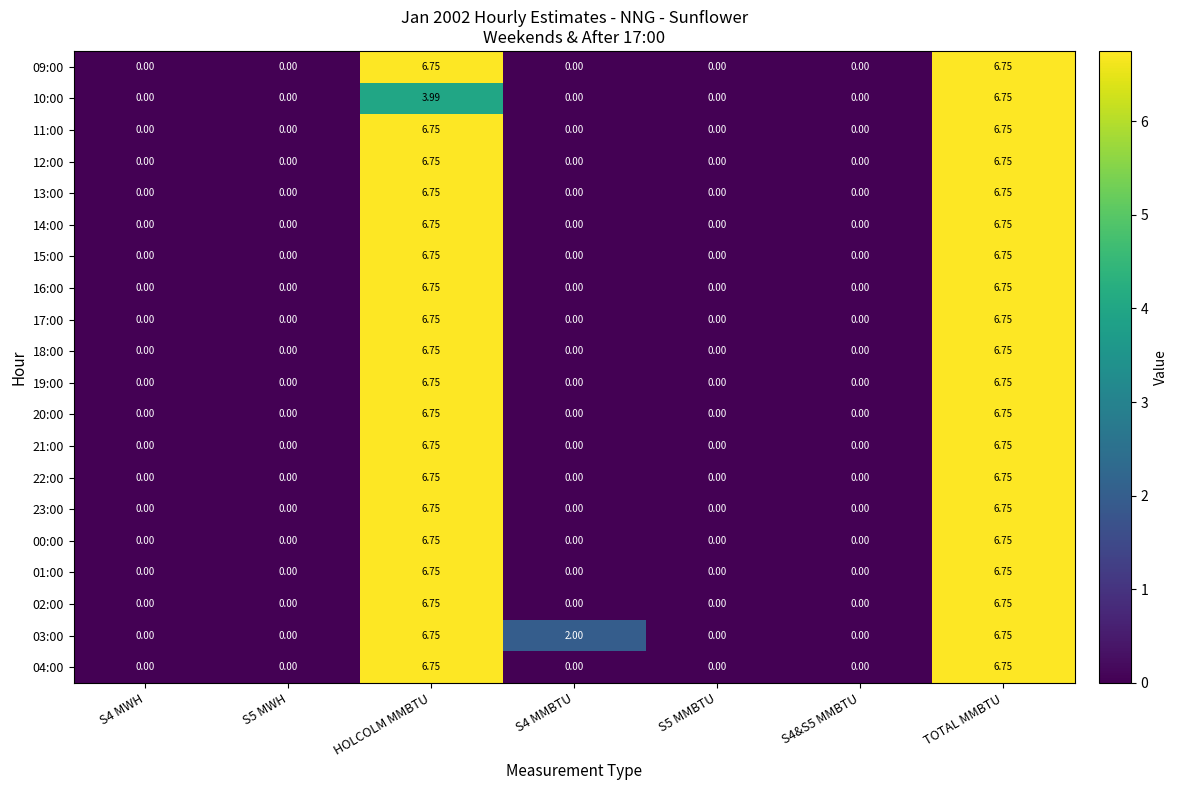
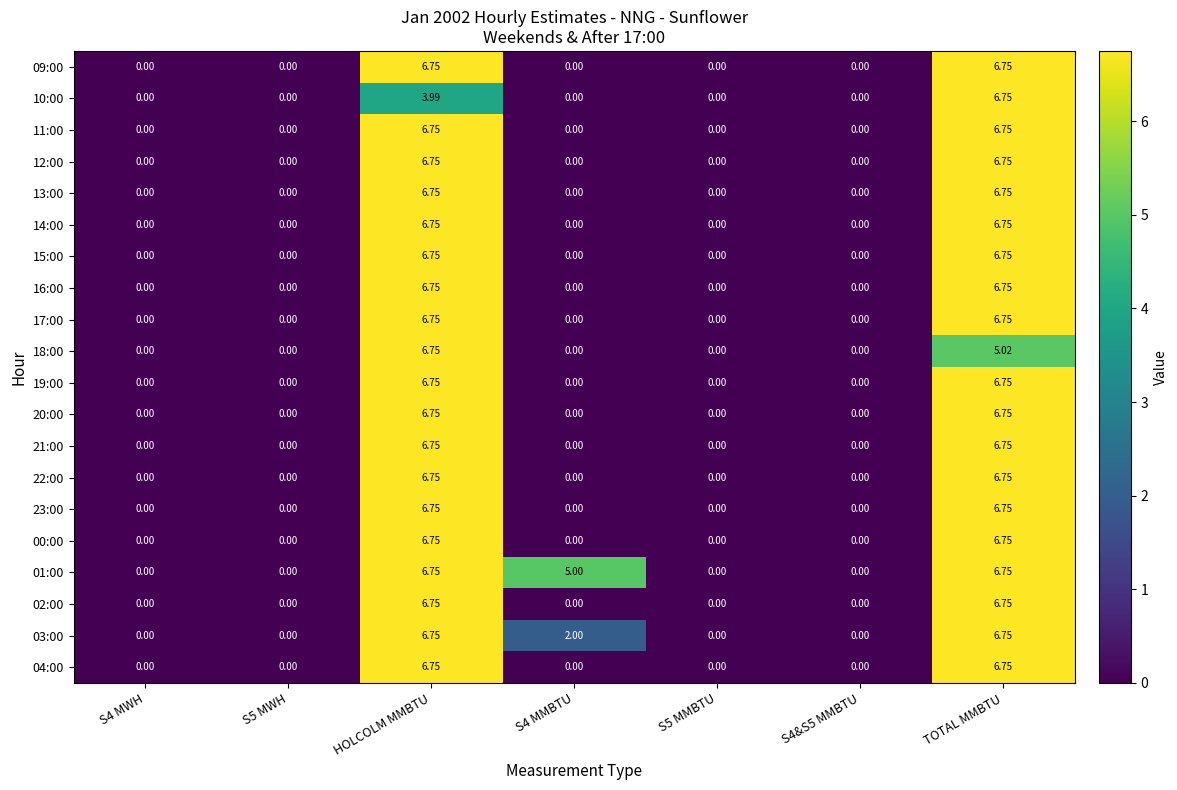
  {
    "09:00": {
      "S4 MWH": 0.00,
      "S5 MWH": 0.00,
      "HOLCOLM MMBTU": 6.75,
      "S4 MMBTU": 0.00,
      "S5 MMBTU": 0.00,
      "S4&S5 MMBTU": 0.00,
      "TOTAL MMBTU": 6.75
    },
    "10:00": {
      "S4 MWH": 0.00,
      "S5 MWH": 0.00,
      "HOLCOLM MMBTU": 3.99,
      "S4 MMBTU": 0.00,
      "S5 MMBTU": 0.00,
      "S4&S5 MMBTU": 0.00,
      "TOTAL MMBTU": 6.75
    },
    "11:00": {
      "S4 MWH": 0.00,
      "S5 MWH": 0.00,
      "HOLCOLM MMBTU": 6.75,
      "S4 MMBTU": 0.00,
      "S5 MMBTU": 0.00,
      "S4&S5 MMBTU": 0.00,
      "TOTAL MMBTU": 6.75
    },
    "12:00": {
      "S4 MWH": 0.00,
      "S5 MWH": 0.00,
      "HOLCOLM MMBTU": 6.75,
      "S4 MMBTU": 0.00,
      "S5 MMBTU": 0.00,
      "S4&S5 MMBTU": 0.00,
      "TOTAL MMBTU": 6.75
    },
    "13:00": {
      "S4 MWH": 0.00,
      "S5 MWH": 0.00,
      "HOLCOLM MMBTU": 6.75,
      "S4 MMBTU": 0.00,
      "S5 MMBTU": 0.00,
      "S4&S5 MMBTU": 0.00,
      "TOTAL MMBTU": 6.75
    },
    "14:00": {
      "S4 MWH": 0.00,
      "S5 MWH": 0.00,
      "HOLCOLM MMBTU": 6.75,
      "S4 MMBTU": 0.00,
      "S5 MMBTU": 0.00,
      "S4&S5 MMBTU": 0.00,
      "TOTAL MMBTU": 6.75
    },
    "15:00": {
      "S4 MWH": 0.00,
      "S5 MWH": 0.00,
      "HOLCOLM MMBTU": 6.75,
      "S4 MMBTU": 0.00,
      "S5 MMBTU": 0.00,
      "S4&S5 MMBTU": 0.00,
      "TOTAL MMBTU": 6.75
    },
    "16:00": {
      "S4 MWH": 0.00,
      "S5 MWH": 0.00,
      "HOLCOLM MMBTU": 6.75,
      "S4 MMBTU": 0.00,
      "S5 MMBTU": 0.00,
      "S4&S5 MMBTU": 0.00,
      "TOTAL MMBTU": 6.75
    },
    "17:00": {
      "S4 MWH": 0.00,
      "S5 MWH": 0.00,
      "HOLCOLM MMBTU": 6.75,
      "S4 MMBTU": 0.00,
      "S5 MMBTU": 0.00,
      "S4&S5 MMBTU": 0.00,
      "TOTAL MMBTU": 6.75
    },
    "18:00": {
      "S4 MWH": 0.00,
      "S5 MWH": 0.00,
      "HOLCOLM MMBTU": 6.75,
      "S4 MMBTU": 0.00,
      "S5 MMBTU": 0.00,
      "S4&S5 MMBTU": 0.00,
-     "TOTAL MMBTU": 6.75
+     "TOTAL MMBTU": 5.02
    },
    "19:00": {
      "S4 MWH": 0.00,
      "S5 MWH": 0.00,
      "HOLCOLM MMBTU": 6.75,
      "S4 MMBTU": 0.00,
      "S5 MMBTU": 0.00,
      "S4&S5 MMBTU": 0.00,
      "TOTAL MMBTU": 6.75
    },
    "20:00": {
      "S4 MWH": 0.00,
      "S5 MWH": 0.00,
      "HOLCOLM MMBTU": 6.75,
      "S4 MMBTU": 0.00,
      "S5 MMBTU": 0.00,
      "S4&S5 MMBTU": 0.00,
      "TOTAL MMBTU": 6.75
    },
    "21:00": {
      "S4 MWH": 0.00,
      "S5 MWH": 0.00,
      "HOLCOLM MMBTU": 6.75,
      "S4 MMBTU": 0.00,
      "S5 MMBTU": 0.00,
      "S4&S5 MMBTU": 0.00,
      "TOTAL MMBTU": 6.75
    },
    "22:00": {
      "S4 MWH": 0.00,
      "S5 MWH": 0.00,
      "HOLCOLM MMBTU": 6.75,
      "S4 MMBTU": 0.00,
      "S5 MMBTU": 0.00,
      "S4&S5 MMBTU": 0.00,
      "TOTAL MMBTU": 6.75
    },
    "23:00": {
      "S4 MWH": 0.00,
      "S5 MWH": 0.00,
      "HOLCOLM MMBTU": 6.75,
      "S4 MMBTU": 0.00,
      "S5 MMBTU": 0.00,
      "S4&S5 MMBTU": 0.00,
      "TOTAL MMBTU": 6.75
    },
    "00:00": {
      "S4 MWH": 0.00,
      "S5 MWH": 0.00,
      "HOLCOLM MMBTU": 6.75,
      "S4 MMBTU": 0.00,
      "S5 MMBTU": 0.00,
      "S4&S5 MMBTU": 0.00,
      "TOTAL MMBTU": 6.75
    },
    "01:00": {
      "S4 MWH": 0.00,
      "S5 MWH": 0.00,
      "HOLCOLM MMBTU": 6.75,
-     "S4 MMBTU": 0.00,
+     "S4 MMBTU": 5.00,
      "S5 MMBTU": 0.00,
      "S4&S5 MMBTU": 0.00,
      "TOTAL MMBTU": 6.75
    },
    "02:00": {
      "S4 MWH": 0.00,
      "S5 MWH": 0.00,
      "HOLCOLM MMBTU": 6.75,
      "S4 MMBTU": 0.00,
      "S5 MMBTU": 0.00,
      "S4&S5 MMBTU": 0.00,
      "TOTAL MMBTU": 6.75
    },
    "03:00": {
      "S4 MWH": 0.00,
      "S5 MWH": 0.00,
      "HOLCOLM MMBTU": 6.75,
      "S4 MMBTU": 2.00,
      "S5 MMBTU": 0.00,
      "S4&S5 MMBTU": 0.00,
      "TOTAL MMBTU": 6.75
    },
    "04:00": {
      "S4 MWH": 0.00,
      "S5 MWH": 0.00,
      "HOLCOLM MMBTU": 6.75,
      "S4 MMBTU": 0.00,
      "S5 MMBTU": 0.00,
      "S4&S5 MMBTU": 0.00,
      "TOTAL MMBTU": 6.75
    }
  }
